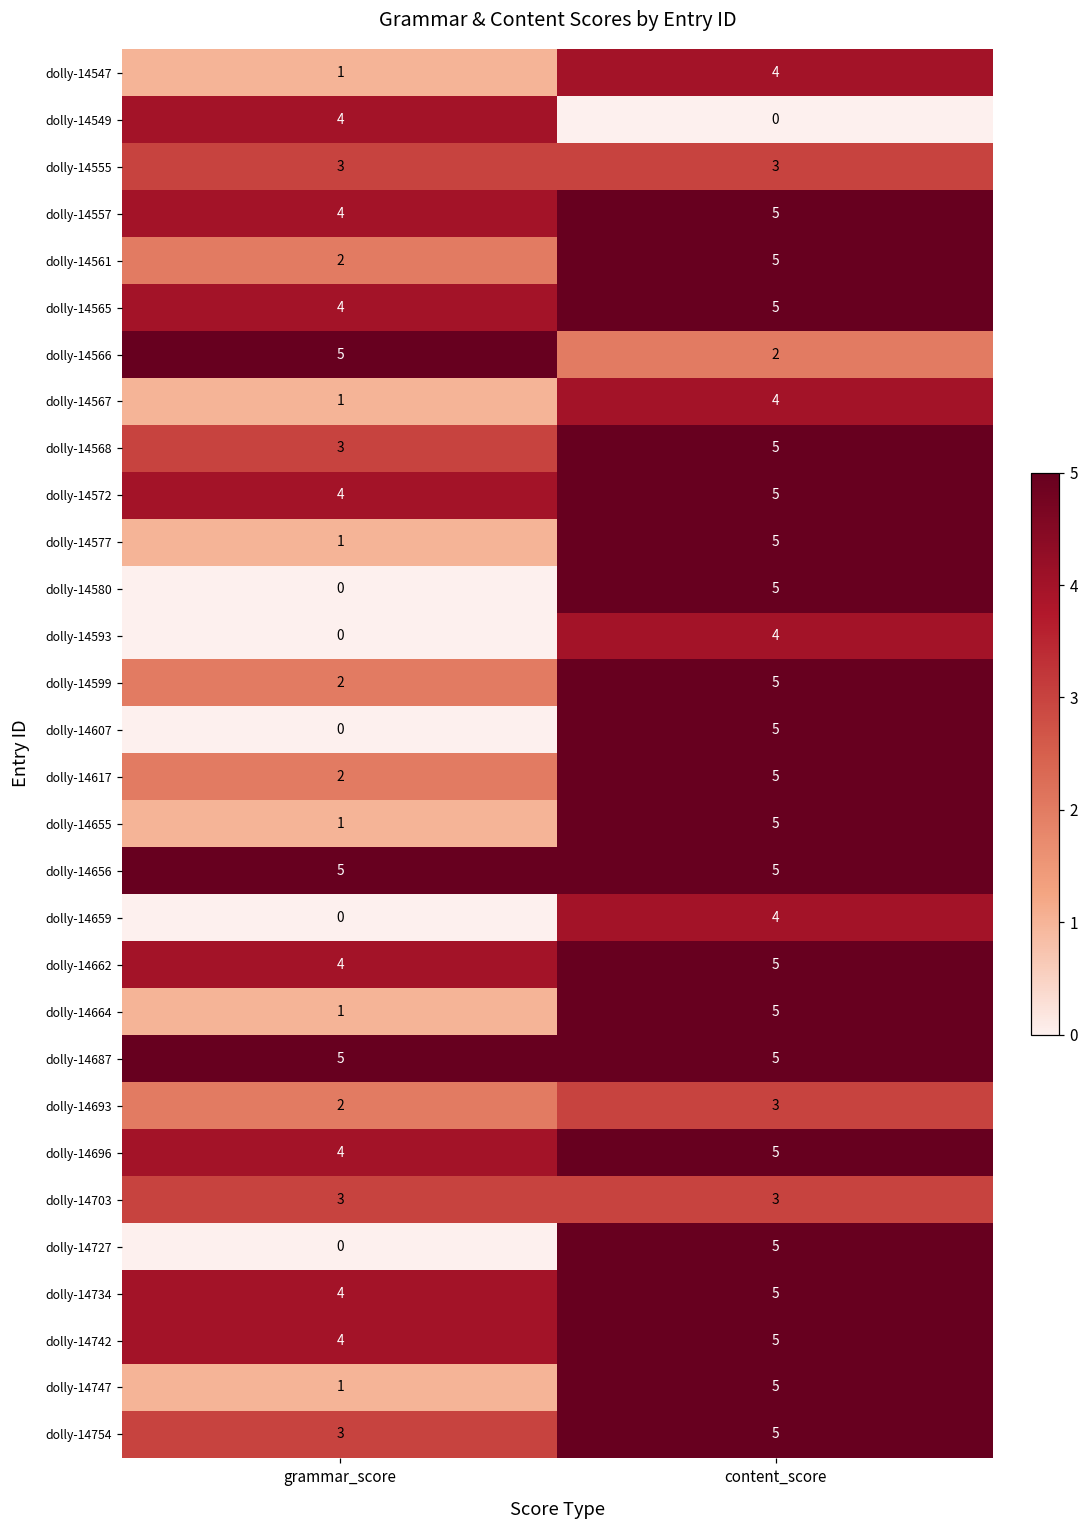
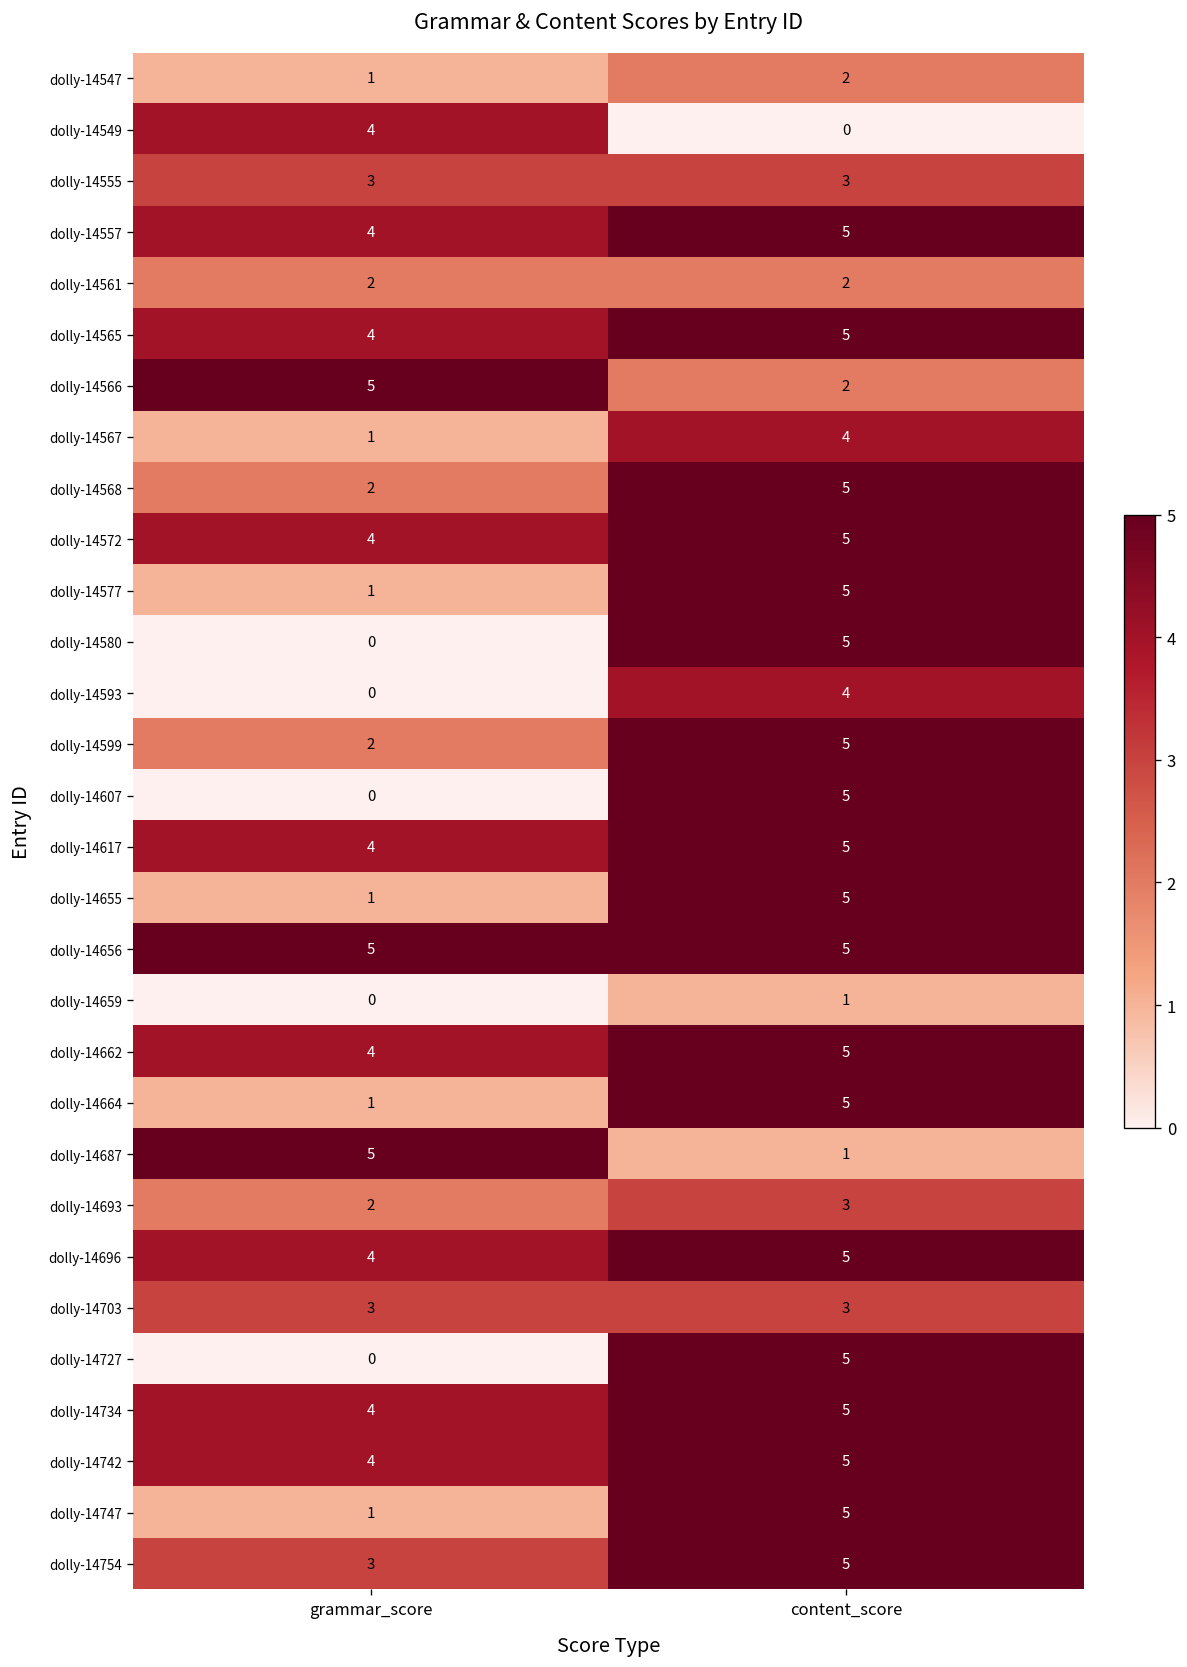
  {
    "dolly-14547": {
      "grammar_score": 1,
-     "content_score": 4
+     "content_score": 2
    },
    "dolly-14549": {
      "grammar_score": 4,
      "content_score": 0
    },
    "dolly-14555": {
      "grammar_score": 3,
      "content_score": 3
    },
    "dolly-14557": {
      "grammar_score": 4,
      "content_score": 5
    },
    "dolly-14561": {
      "grammar_score": 2,
-     "content_score": 5
+     "content_score": 2
    },
    "dolly-14565": {
      "grammar_score": 4,
      "content_score": 5
    },
    "dolly-14566": {
      "grammar_score": 5,
      "content_score": 2
    },
    "dolly-14567": {
      "grammar_score": 1,
      "content_score": 4
    },
    "dolly-14568": {
-     "grammar_score": 3,
+     "grammar_score": 2,
      "content_score": 5
    },
    "dolly-14572": {
      "grammar_score": 4,
      "content_score": 5
    },
    "dolly-14577": {
      "grammar_score": 1,
      "content_score": 5
    },
    "dolly-14580": {
      "grammar_score": 0,
      "content_score": 5
    },
    "dolly-14593": {
      "grammar_score": 0,
      "content_score": 4
    },
    "dolly-14599": {
      "grammar_score": 2,
      "content_score": 5
    },
    "dolly-14607": {
      "grammar_score": 0,
      "content_score": 5
    },
    "dolly-14617": {
-     "grammar_score": 2,
+     "grammar_score": 4,
      "content_score": 5
    },
    "dolly-14655": {
      "grammar_score": 1,
      "content_score": 5
    },
    "dolly-14656": {
      "grammar_score": 5,
      "content_score": 5
    },
    "dolly-14659": {
      "grammar_score": 0,
-     "content_score": 4
+     "content_score": 1
    },
    "dolly-14662": {
      "grammar_score": 4,
      "content_score": 5
    },
    "dolly-14664": {
      "grammar_score": 1,
      "content_score": 5
    },
    "dolly-14687": {
      "grammar_score": 5,
-     "content_score": 5
+     "content_score": 1
    },
    "dolly-14693": {
      "grammar_score": 2,
      "content_score": 3
    },
    "dolly-14696": {
      "grammar_score": 4,
      "content_score": 5
    },
    "dolly-14703": {
      "grammar_score": 3,
      "content_score": 3
    },
    "dolly-14727": {
      "grammar_score": 0,
      "content_score": 5
    },
    "dolly-14734": {
      "grammar_score": 4,
      "content_score": 5
    },
    "dolly-14742": {
      "grammar_score": 4,
      "content_score": 5
    },
    "dolly-14747": {
      "grammar_score": 1,
      "content_score": 5
    },
    "dolly-14754": {
      "grammar_score": 3,
      "content_score": 5
    }
  }
